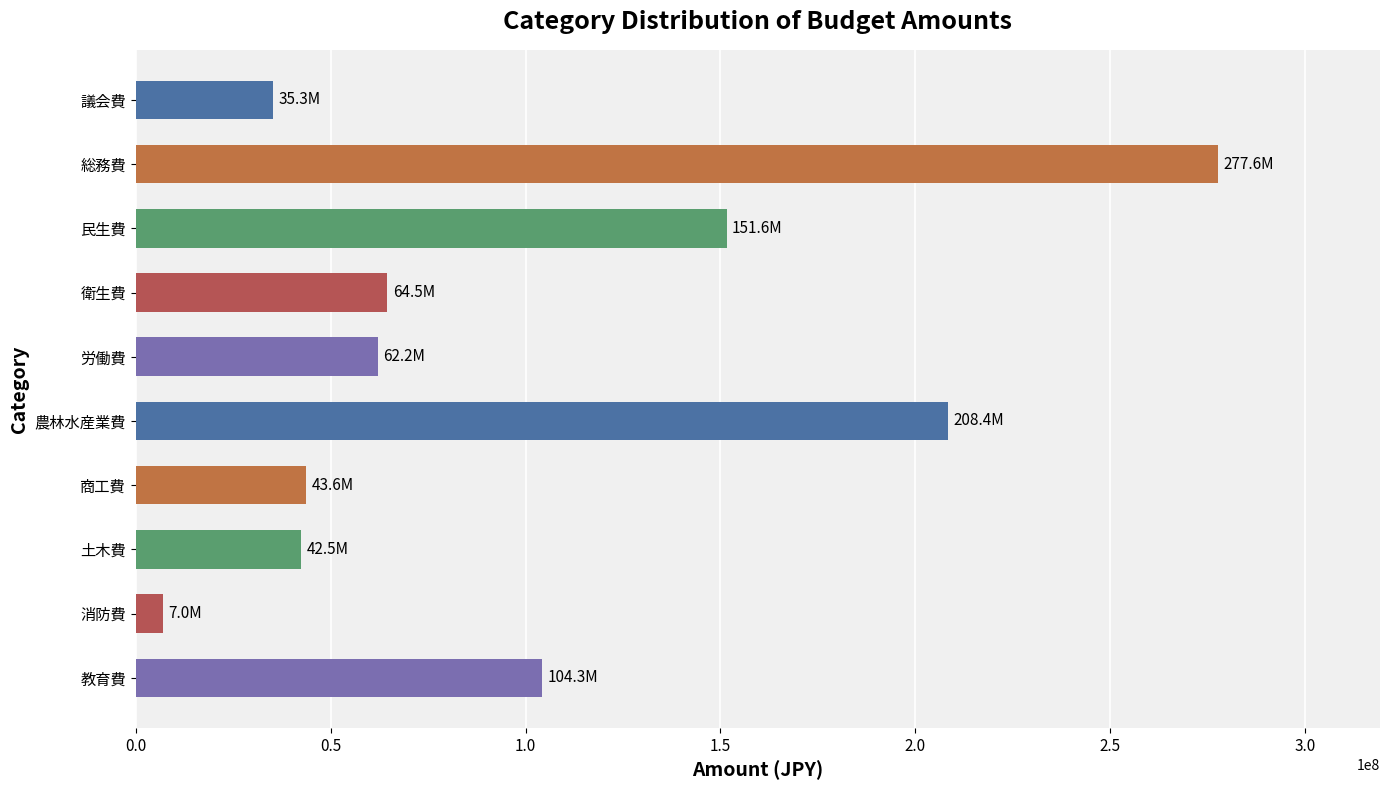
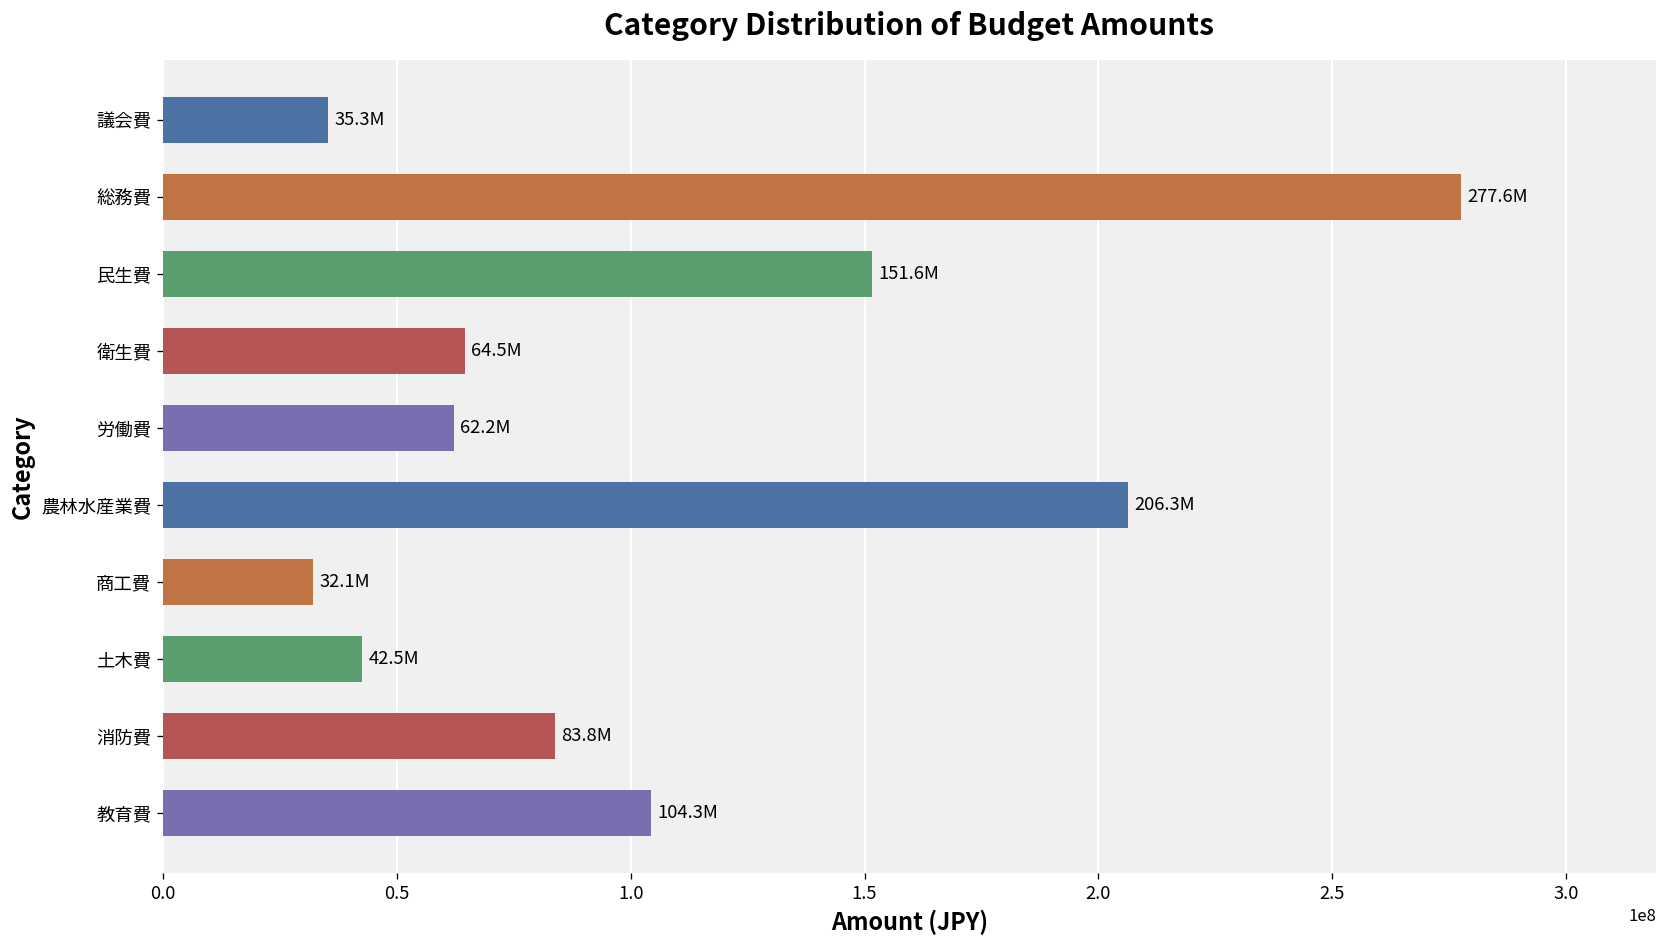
  {
    "議会費": "35.3M",
    "総務費": "277.6M",
    "民生費": "151.6M",
    "衛生費": "64.5M",
    "労働費": "62.2M",
-   "農林水産業費": "208.4M",
-   "商工費": "43.6M",
+   "農林水産業費": "206.3M",
+   "商工費": "32.1M",
    "土木費": "42.5M",
-   "消防費": "7.0M",
+   "消防費": "83.8M",
    "教育費": "104.3M"
  }
